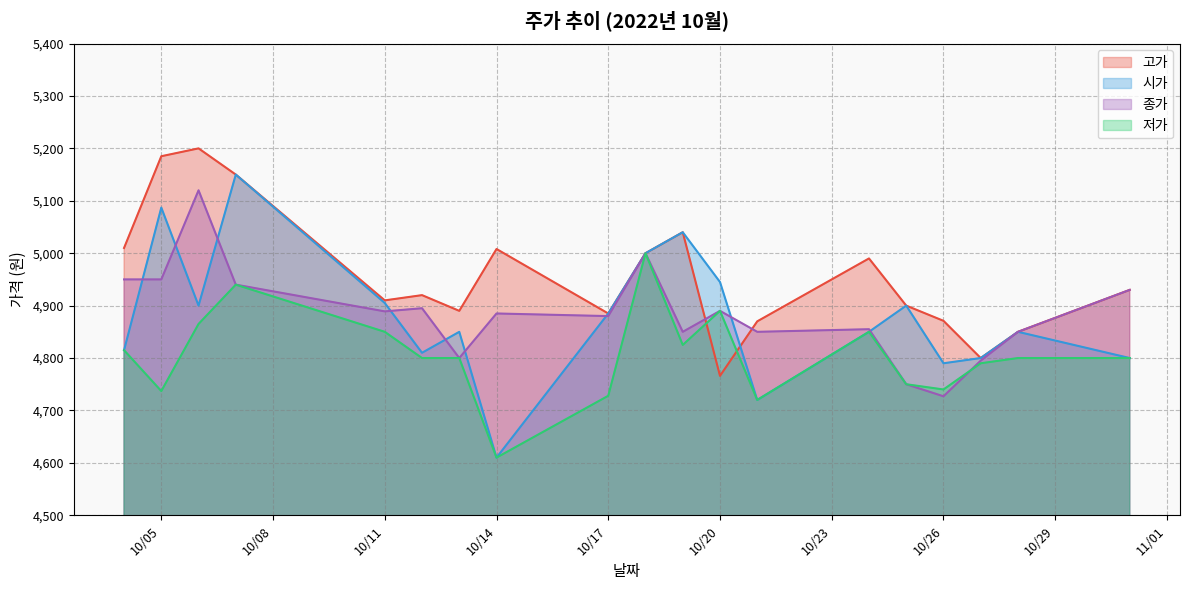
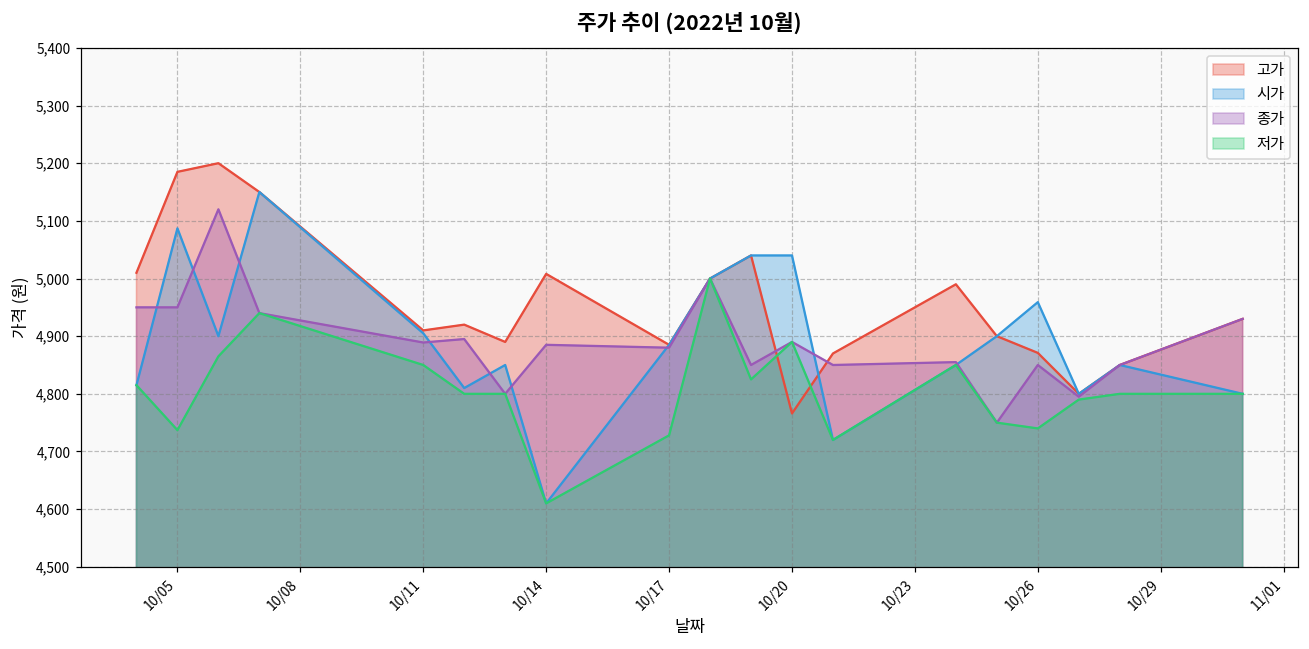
  {
    "고가": {
      "10/05": "5,190",
      "10/11": "4,910",
      "10/14": "5,010",
      "10/20": "4,770",
      "10/26": "4,870"
    },
    "시가": {
      "10/05": "5,090",
      "10/11": "4,910",
-     "10/20": "4,950",
-     "10/26": "4,790"
+     "10/20": "5,040",
+     "10/26": "4,960"
    },
    "종가": {
      "10/05": "4,950",
      "10/11": "4,890",
      "10/14": "4,890",
      "10/17": "4,880",
-     "10/26": "4,730"
+     "10/26": "4,850"
    },
    "저가": {
      "10/05": "4,740",
      "10/11": "4,850",
      "10/17": "4,730",
      "10/26": "4,740"
    }
  }
